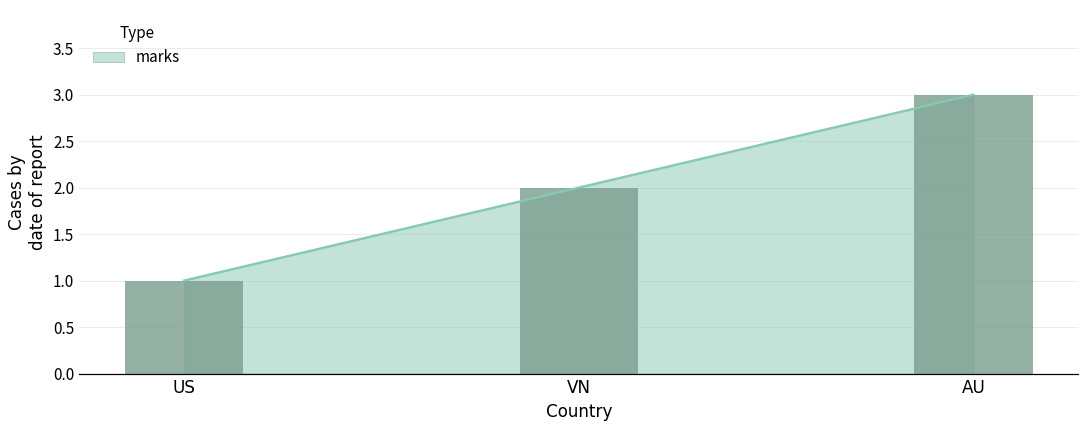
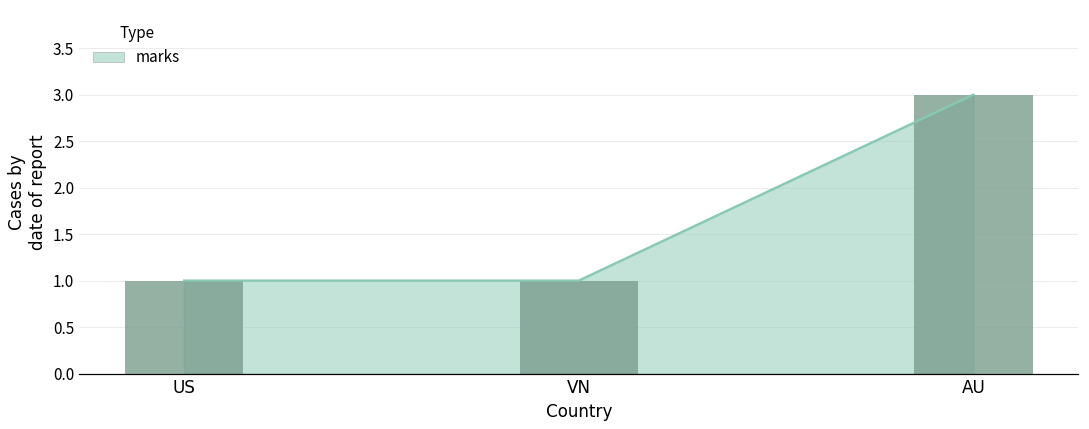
  {
    "US": 1,
-   "VN": 2,
+   "VN": 1,
    "AU": 3
  }
